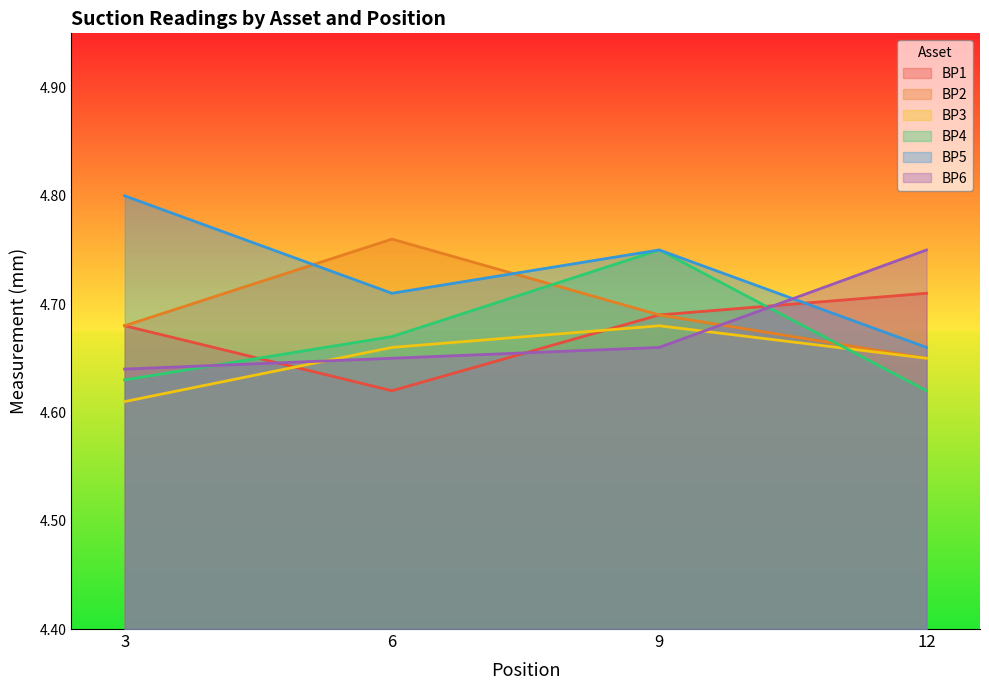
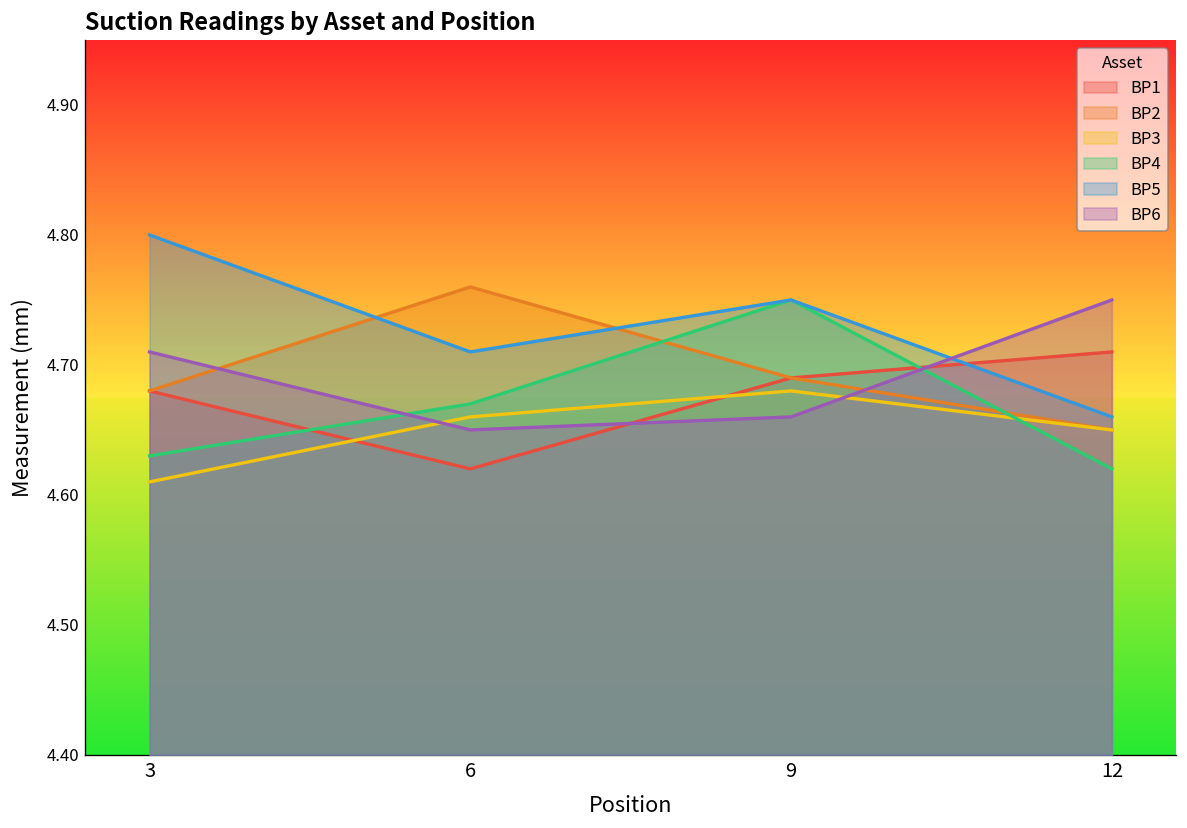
  {
    "BP4": {
      "3": 4.63,
      "6": 4.67,
      "12": 4.62
    },
    "BP5": {
      "3": 4.80,
      "6": 4.71,
      "12": 4.66
    },
    "BP6": {
-     "3": 4.64,
+     "3": 4.71,
      "6": 4.65,
      "9": 4.66,
      "12": 4.75
    }
  }
